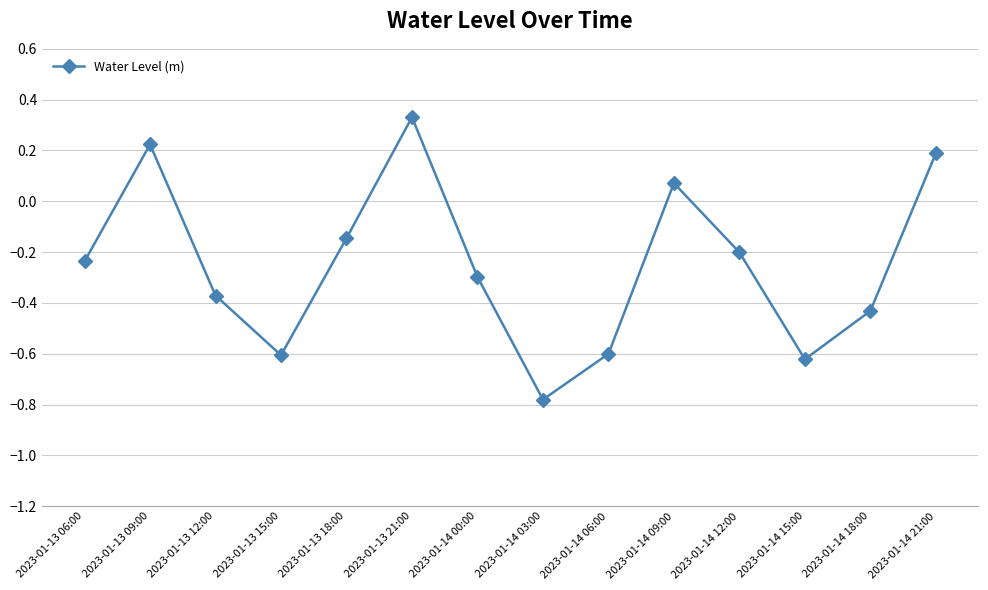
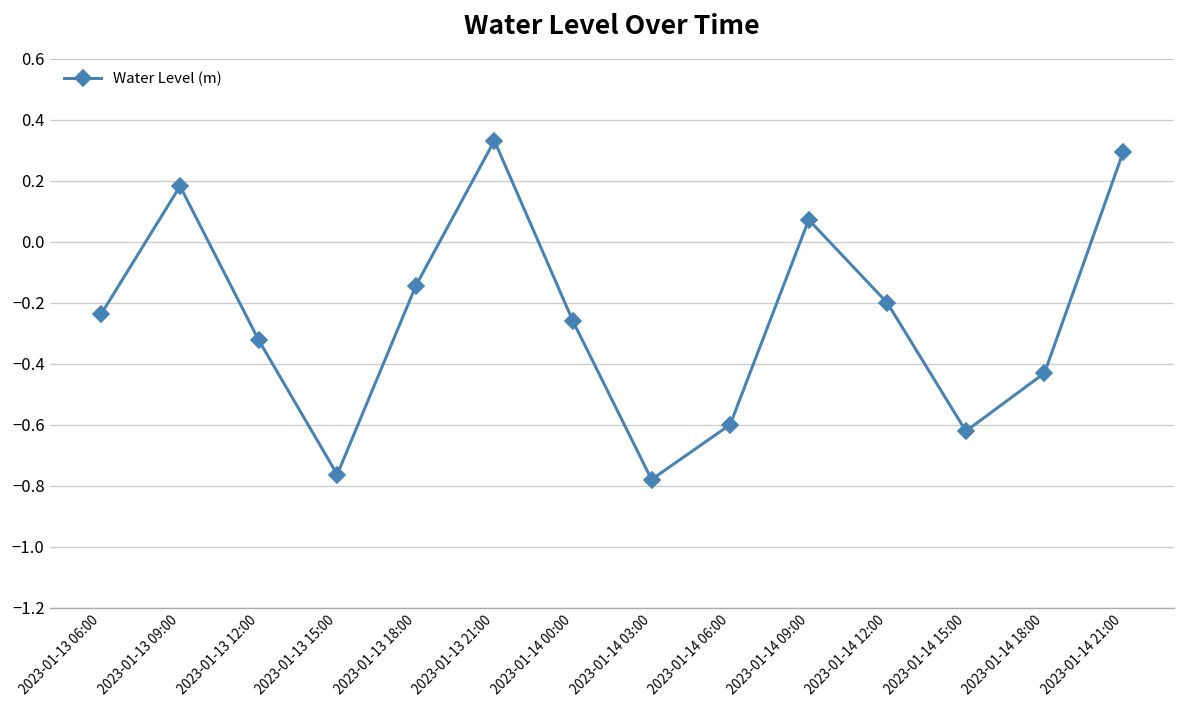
  {
    "2023-01-13 06:00": -0.24,
-   "2023-01-13 09:00": 0.22,
-   "2023-01-13 12:00": -0.37,
-   "2023-01-13 15:00": -0.61,
+   "2023-01-13 09:00": 0.18,
+   "2023-01-13 12:00": -0.32,
+   "2023-01-13 15:00": -0.76,
    "2023-01-13 18:00": -0.15,
    "2023-01-13 21:00": 0.33,
-   "2023-01-14 00:00": -0.30,
+   "2023-01-14 00:00": -0.26,
    "2023-01-14 03:00": -0.78,
    "2023-01-14 06:00": -0.60,
    "2023-01-14 09:00": 0.07,
    "2023-01-14 12:00": -0.20,
    "2023-01-14 15:00": -0.62,
    "2023-01-14 18:00": -0.43,
-   "2023-01-14 21:00": 0.19
+   "2023-01-14 21:00": 0.29
  }
